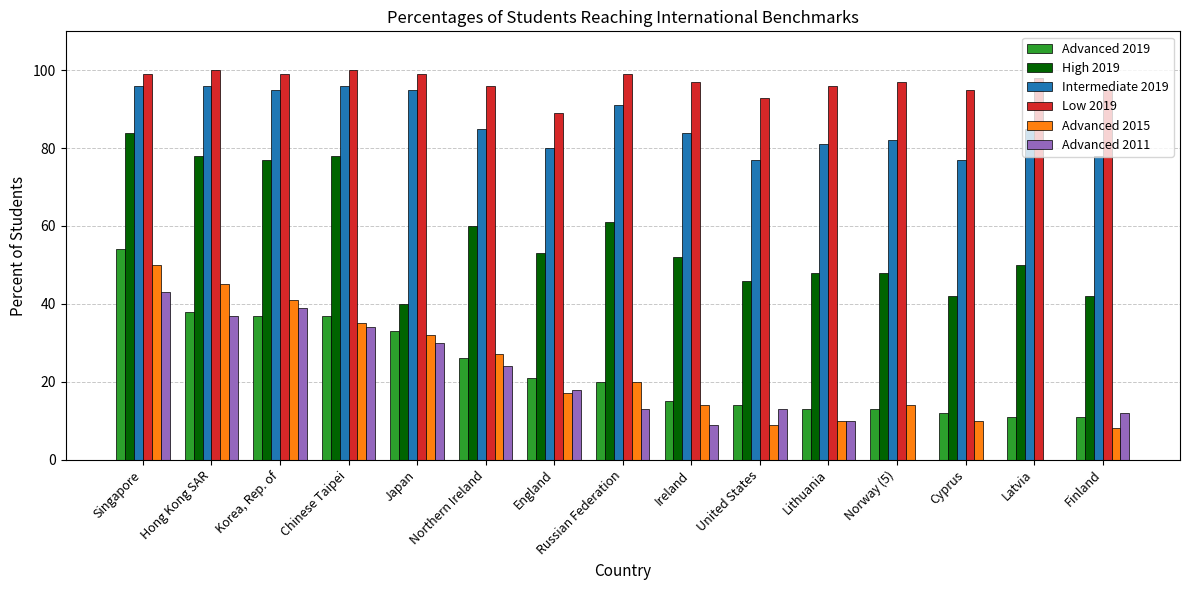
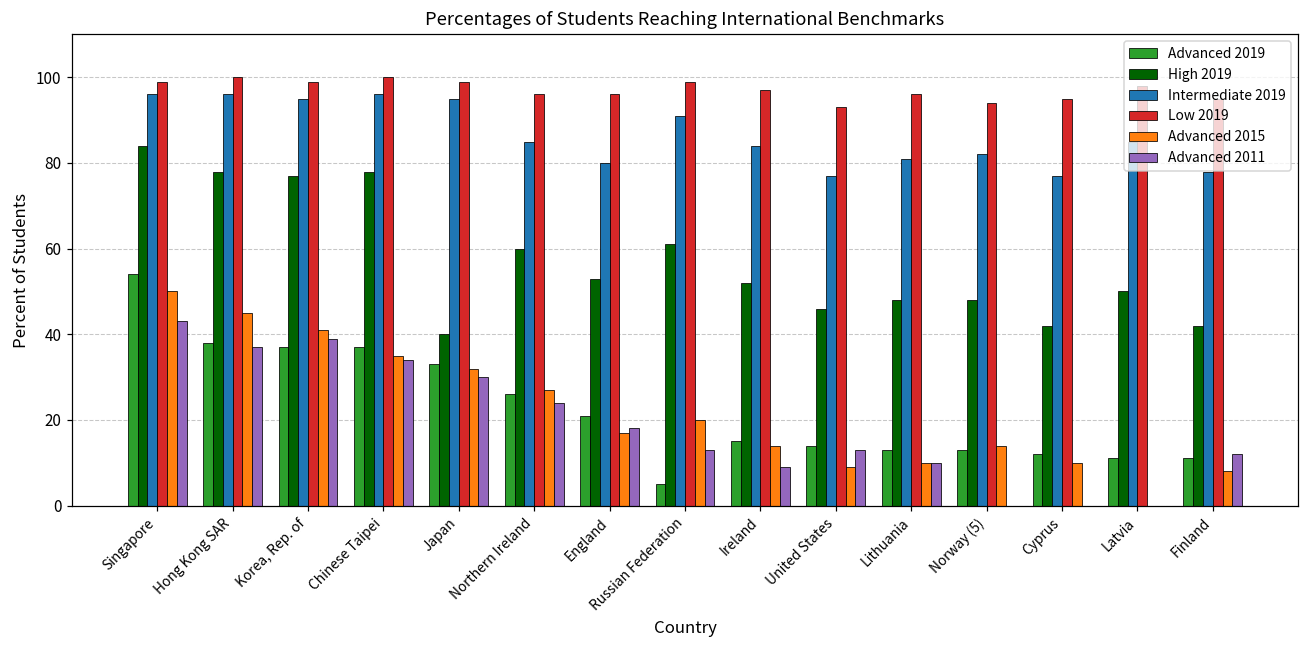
  {
    "Advanced 2019": {
      "Singapore": 54,
      "Hong Kong SAR": 38,
      "Korea, Rep. of": 37,
      "Chinese Taipei": 37,
      "Japan": 33,
      "Northern Ireland": 26,
      "England": 21,
-     "Russian Federation": 20,
+     "Russian Federation": 5,
      "Ireland": 15,
      "United States": 14,
      "Lithuania": 13,
      "Norway (5)": 13,
      "Cyprus": 12,
      "Latvia": 11,
      "Finland": 11
    },
    "High 2019": {
      "Singapore": 84,
      "Hong Kong SAR": 78,
      "Korea, Rep. of": 77,
      "Chinese Taipei": 78,
      "Japan": 40,
      "Northern Ireland": 60,
      "England": 53,
      "Russian Federation": 61,
      "Ireland": 52,
      "United States": 46,
      "Lithuania": 48,
      "Norway (5)": 48,
      "Cyprus": 42,
      "Latvia": 50,
      "Finland": 42
    },
    "Intermediate 2019": {
      "Singapore": 96,
      "Hong Kong SAR": 96,
      "Korea, Rep. of": 95,
      "Chinese Taipei": 96,
      "Japan": 95,
      "Northern Ireland": 85,
      "England": 80,
      "Russian Federation": 91,
      "Ireland": 84,
      "United States": 77,
      "Lithuania": 81,
      "Norway (5)": 82,
      "Cyprus": 77
    },
    "Low 2019": {
      "Singapore": 99,
      "Hong Kong SAR": 100,
      "Korea, Rep. of": 99,
      "Chinese Taipei": 100,
      "Japan": 99,
      "Northern Ireland": 96,
-     "England": 89,
+     "England": 96,
      "Russian Federation": 99,
      "Ireland": 97,
      "United States": 93,
      "Lithuania": 96,
-     "Norway (5)": 97,
+     "Norway (5)": 94,
      "Cyprus": 95
    },
    "Advanced 2015": {
      "Singapore": 50,
      "Hong Kong SAR": 45,
      "Korea, Rep. of": 41,
      "Chinese Taipei": 35,
      "Japan": 32,
      "Northern Ireland": 27,
      "England": 17,
      "Russian Federation": 20,
      "Ireland": 14,
      "United States": 9,
      "Lithuania": 10,
      "Norway (5)": 14,
      "Cyprus": 10,
      "Latvia": 0,
      "Finland": 8
    },
    "Advanced 2011": {
      "Singapore": 43,
      "Hong Kong SAR": 37,
      "Korea, Rep. of": 39,
      "Chinese Taipei": 34,
      "Japan": 30,
      "Northern Ireland": 24,
      "England": 18,
      "Russian Federation": 13,
      "Ireland": 9,
      "United States": 13,
      "Lithuania": 10,
      "Norway (5)": 0,
      "Cyprus": 0,
      "Latvia": 0,
      "Finland": 12
    }
  }
